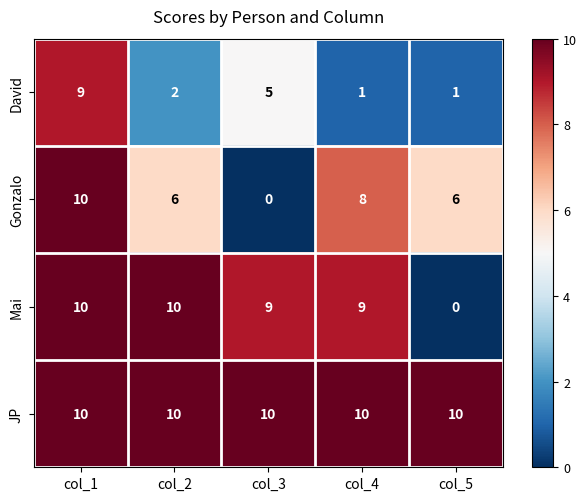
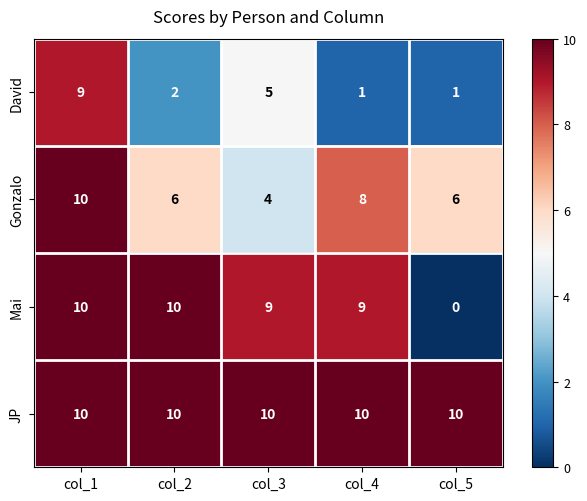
  {
    "David": {
      "col_1": 9,
      "col_2": 2,
      "col_3": 5,
      "col_4": 1,
      "col_5": 1
    },
    "Gonzalo": {
      "col_1": 10,
      "col_2": 6,
-     "col_3": 0,
+     "col_3": 4,
      "col_4": 8,
      "col_5": 6
    },
    "Mai": {
      "col_1": 10,
      "col_2": 10,
      "col_3": 9,
      "col_4": 9,
      "col_5": 0
    },
    "JP": {
      "col_1": 10,
      "col_2": 10,
      "col_3": 10,
      "col_4": 10,
      "col_5": 10
    }
  }
